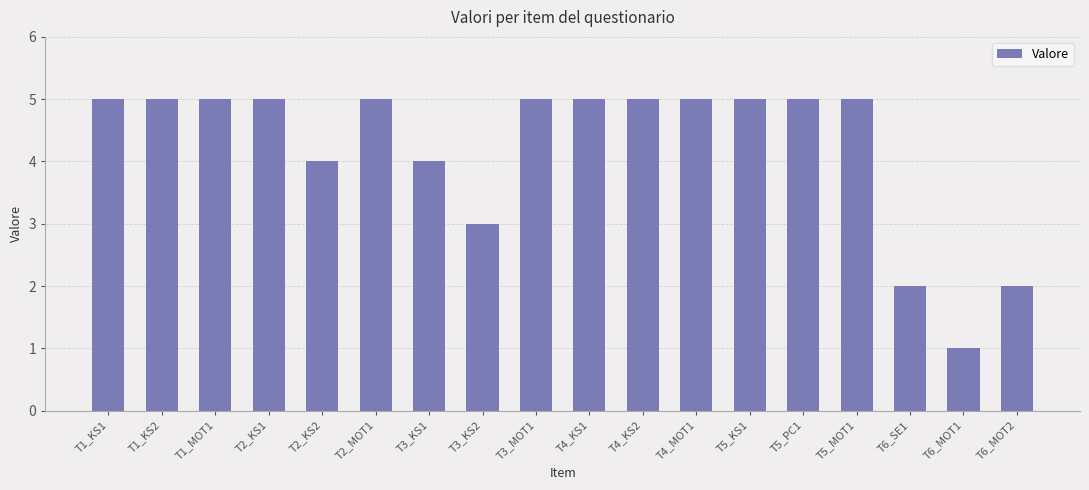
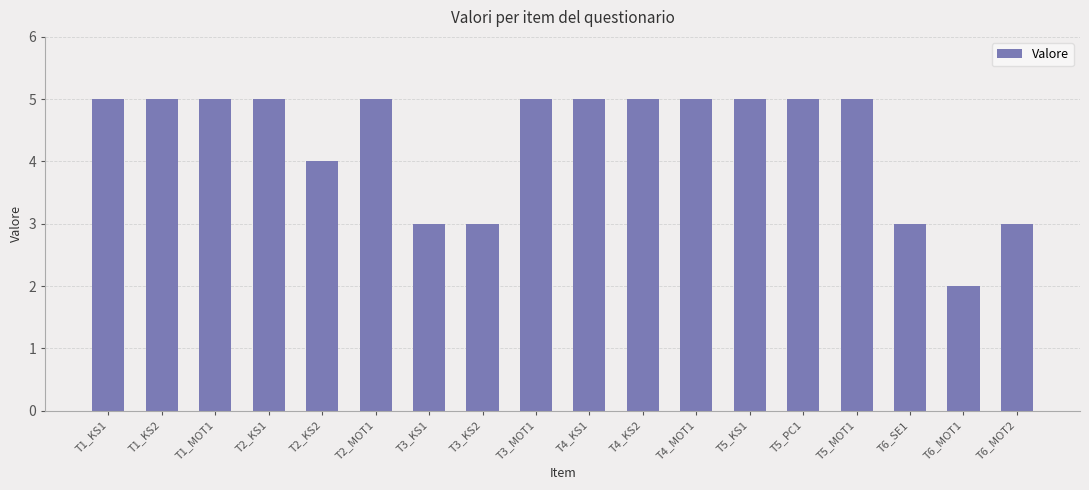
  {
    "T1_KS1": 5,
    "T1_KS2": 5,
    "T1_MOT1": 5,
    "T2_KS1": 5,
    "T2_KS2": 4,
    "T2_MOT1": 5,
-   "T3_KS1": 4,
+   "T3_KS1": 3,
    "T3_KS2": 3,
    "T3_MOT1": 5,
    "T4_KS1": 5,
    "T4_KS2": 5,
    "T4_MOT1": 5,
    "T5_KS1": 5,
    "T5_PC1": 5,
    "T5_MOT1": 5,
-   "T6_SE1": 2,
-   "T6_MOT1": 1,
-   "T6_MOT2": 2
+   "T6_SE1": 3,
+   "T6_MOT1": 2,
+   "T6_MOT2": 3
  }
